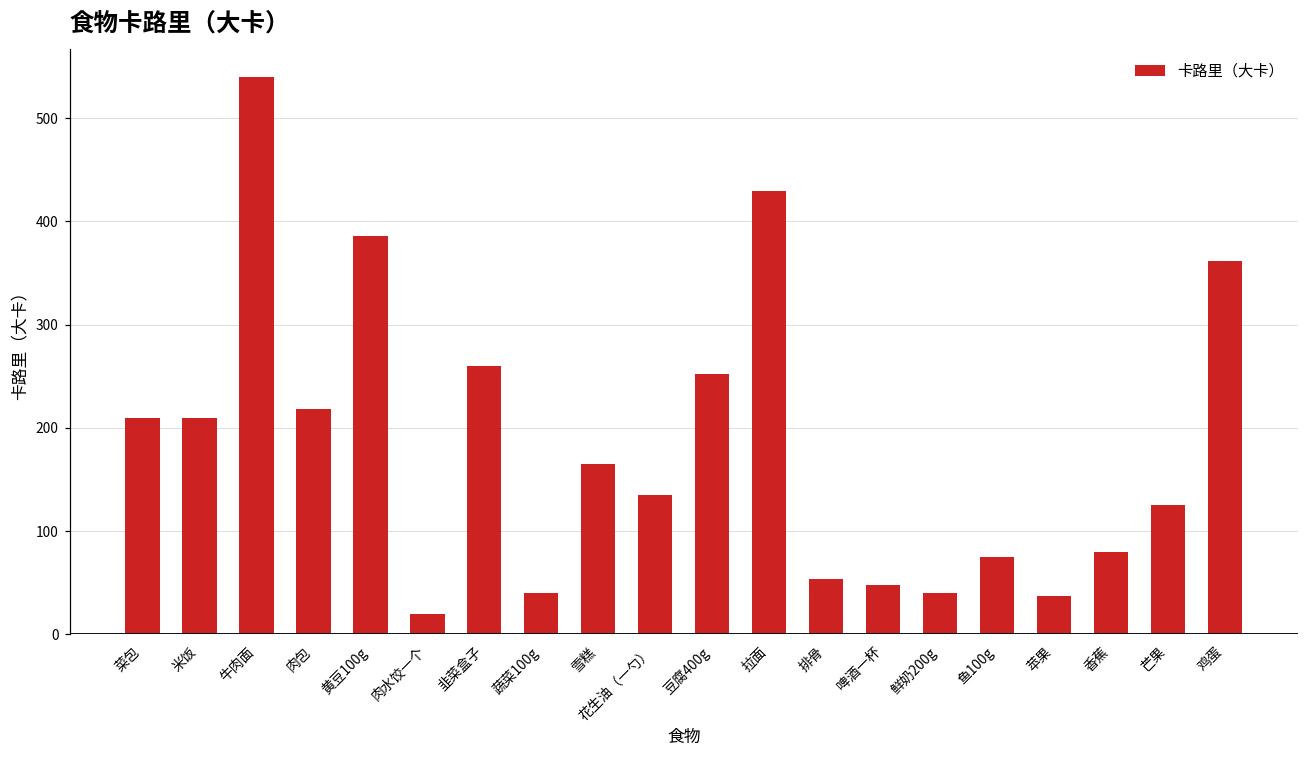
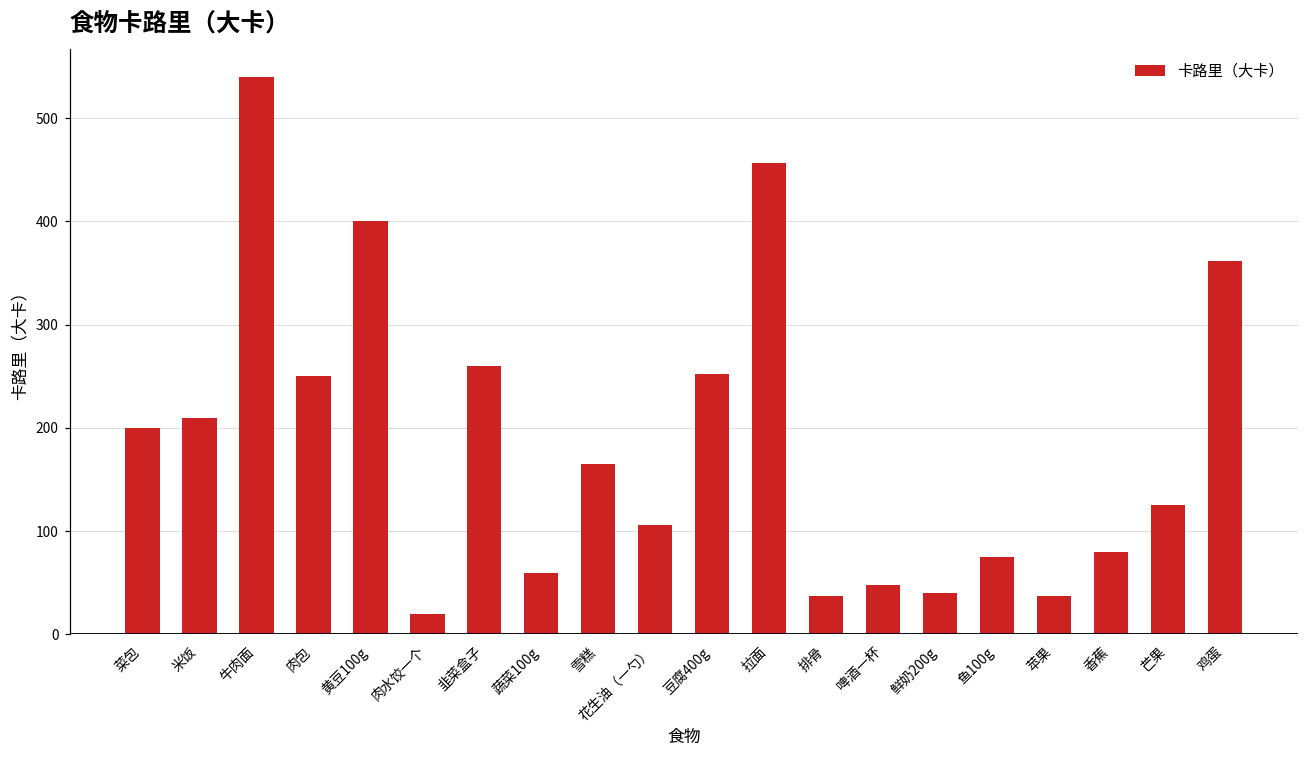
  {
-   "菜包": 210,
+   "菜包": 200,
    "米饭": 210,
    "牛肉面": 540,
-   "肉包": 220,
-   "黄豆100g": 390,
+   "肉包": 250,
+   "黄豆100g": 400,
    "肉水饺一个": 20,
    "韭菜盒子": 260,
-   "蔬菜100g": 40,
+   "蔬菜100g": 60,
    "雪糕": 170,
-   "花生油（一勺）": 140,
+   "花生油（一勺）": 110,
    "豆腐400g": 250,
-   "拉面": 430,
-   "排骨": 50,
+   "拉面": 460,
+   "排骨": 40,
    "啤酒一杯": 50,
    "鲜奶200g": 40,
    "鱼100g": 80,
    "苹果": 40,
    "香蕉": 80,
    "芒果": 130,
    "鸡蛋": 360
  }
